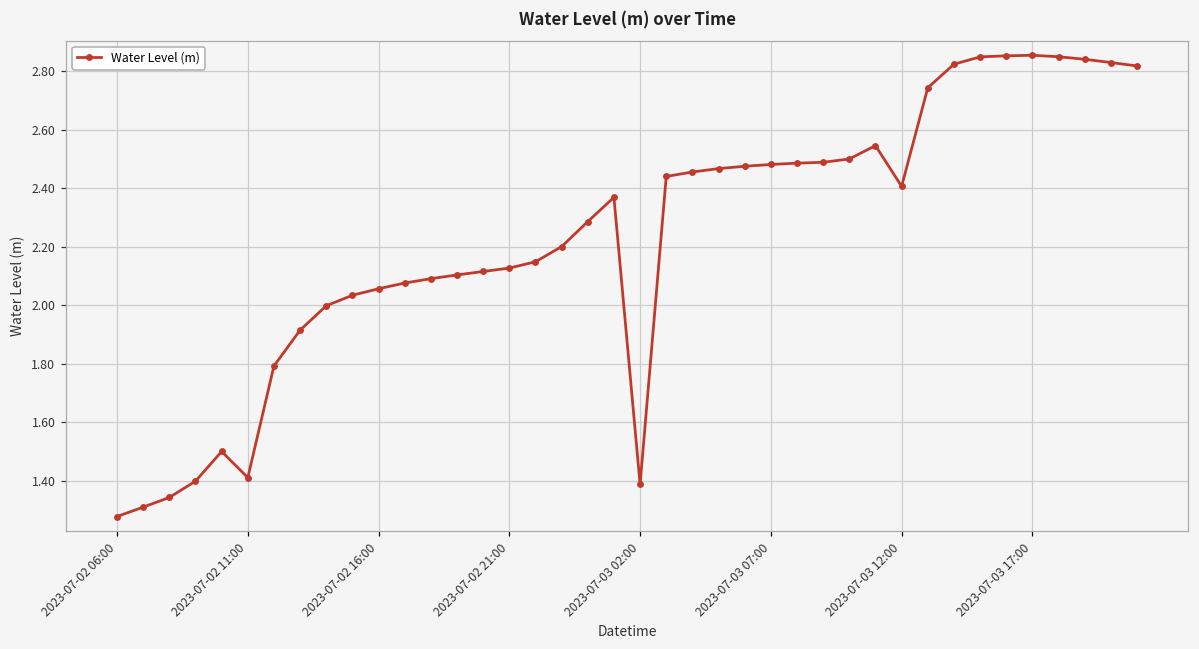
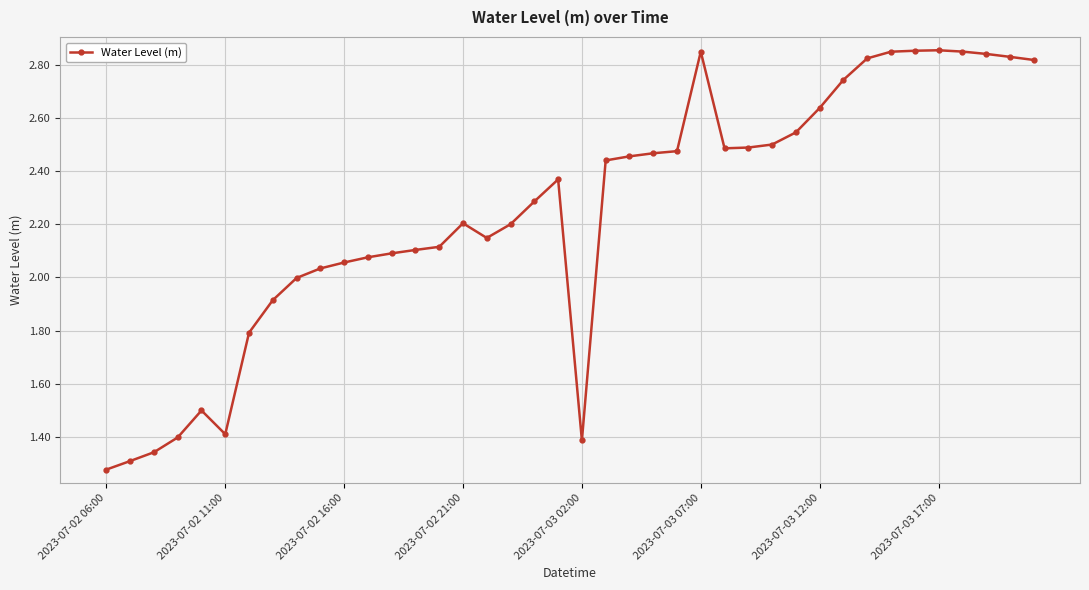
  {
    "2023-07-02 06:00": 1.28,
    "2023-07-02 11:00": 1.41,
    "2023-07-02 16:00": 2.06,
-   "2023-07-02 21:00": 2.13,
+   "2023-07-02 21:00": 2.20,
    "2023-07-03 02:00": 1.39,
-   "2023-07-03 07:00": 2.48,
-   "2023-07-03 12:00": 2.41,
+   "2023-07-03 07:00": 2.85,
+   "2023-07-03 12:00": 2.64,
    "2023-07-03 17:00": 2.85
  }
